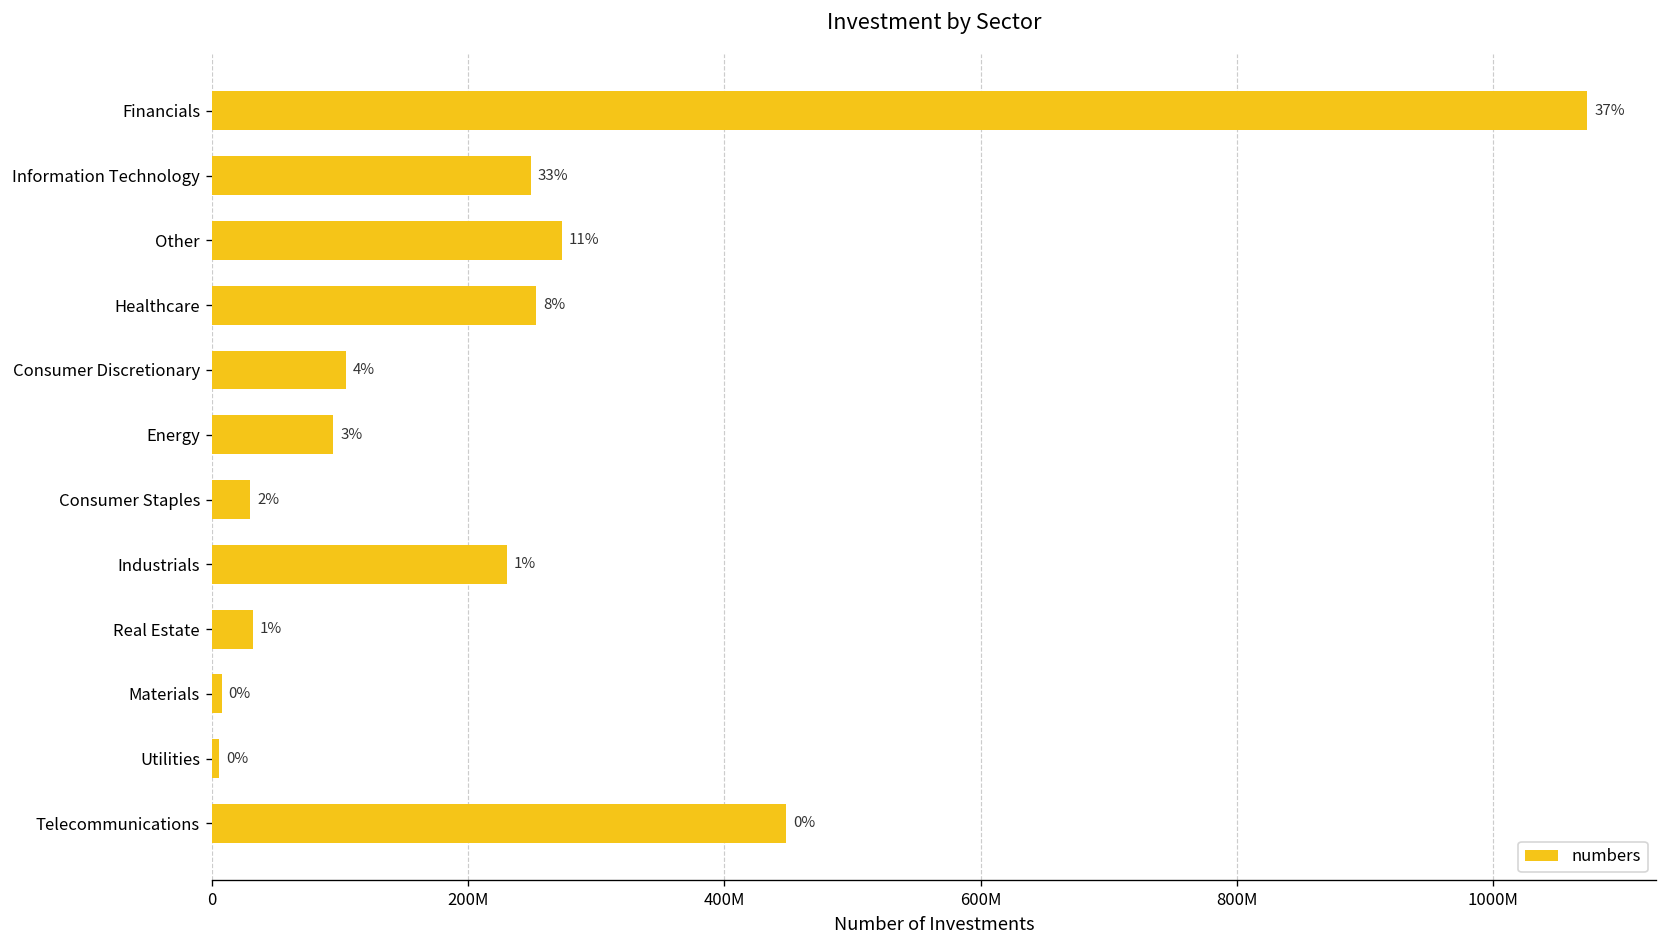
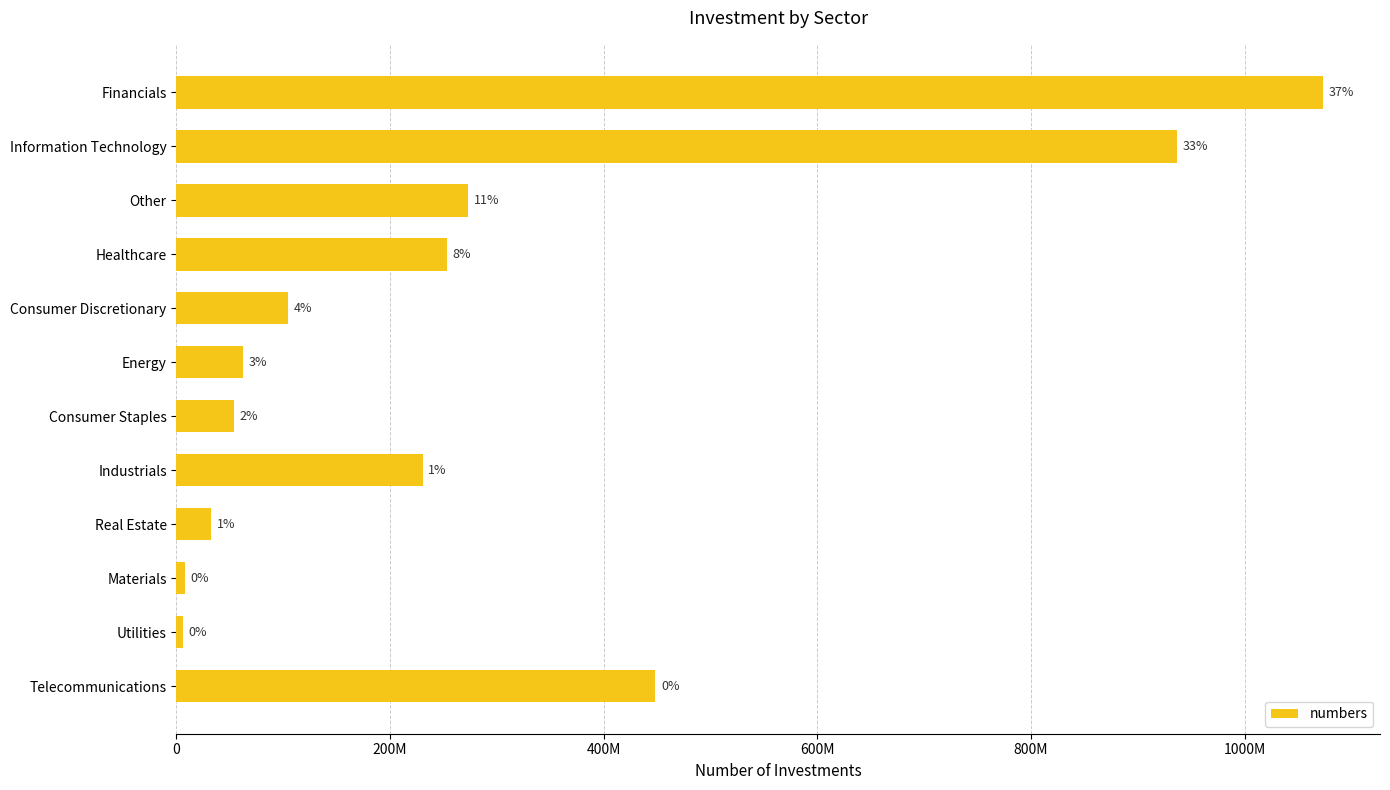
  {
-   "Information Technology": 249000000,
-   "Energy": 95000000,
-   "Consumer Staples": 30000000
+   "Information Technology": 937000000,
+   "Energy": 62000000,
+   "Consumer Staples": 54000000
  }
